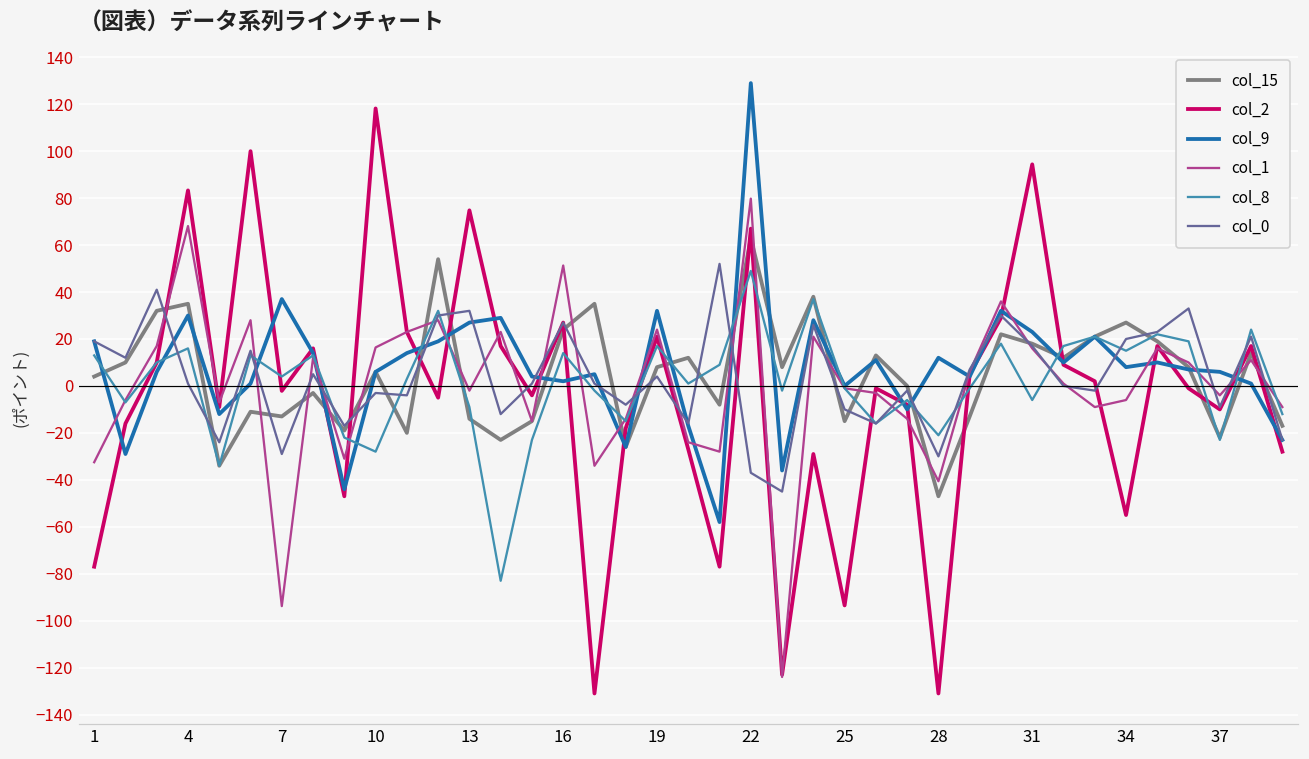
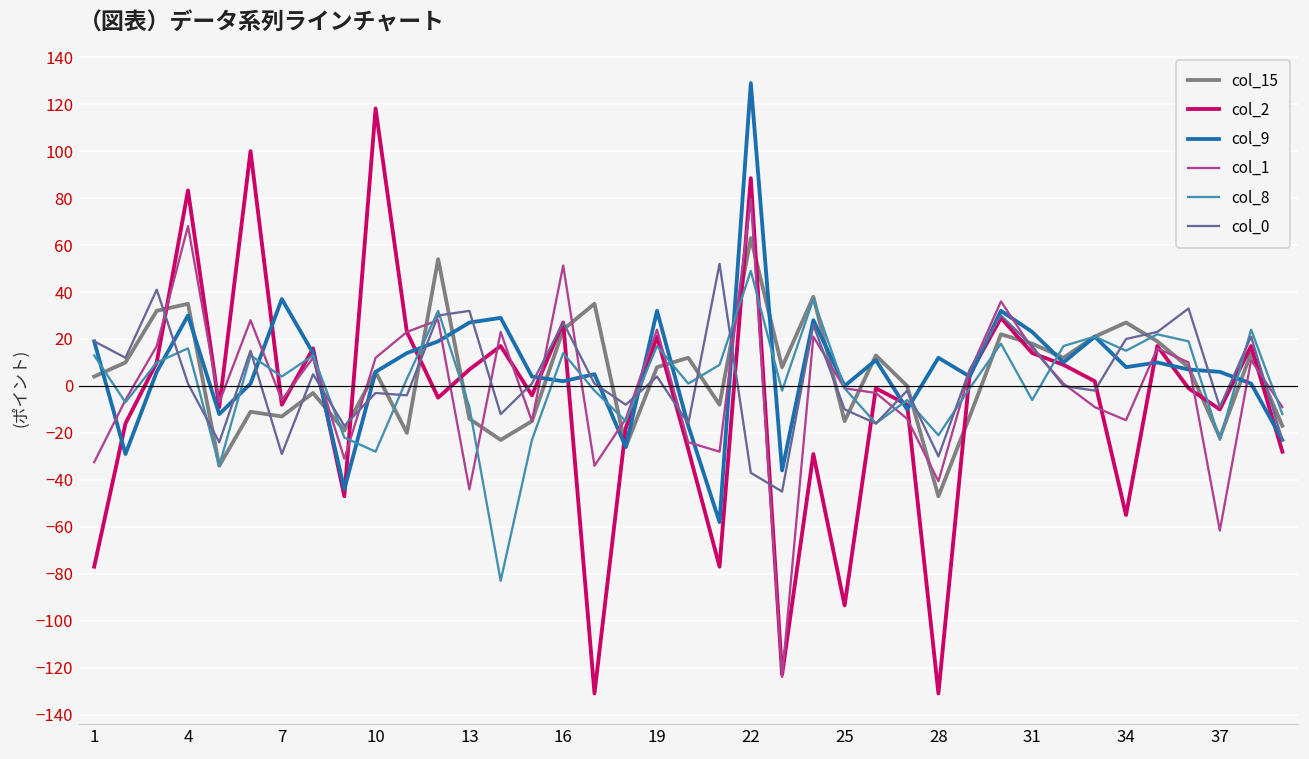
  {
    "col_2": {
      "1": -77,
      "4": 83,
-     "7": -2,
+     "7": -8,
      "10": 118,
-     "13": 75,
+     "13": 7,
      "19": 21,
-     "22": 67,
+     "22": 89,
      "25": -94,
      "28": -131,
-     "31": 94,
+     "31": 14,
      "34": -55
    },
    "col_1": {
      "1": -33,
      "4": 68,
-     "7": -94,
-     "10": 16,
-     "13": -2,
+     "7": -6,
+     "10": 12,
+     "13": -44,
      "16": 51,
      "19": 24,
      "22": 80,
      "28": -41,
-     "34": -6,
-     "37": -4
+     "34": -15,
+     "37": -62
    }
  }
